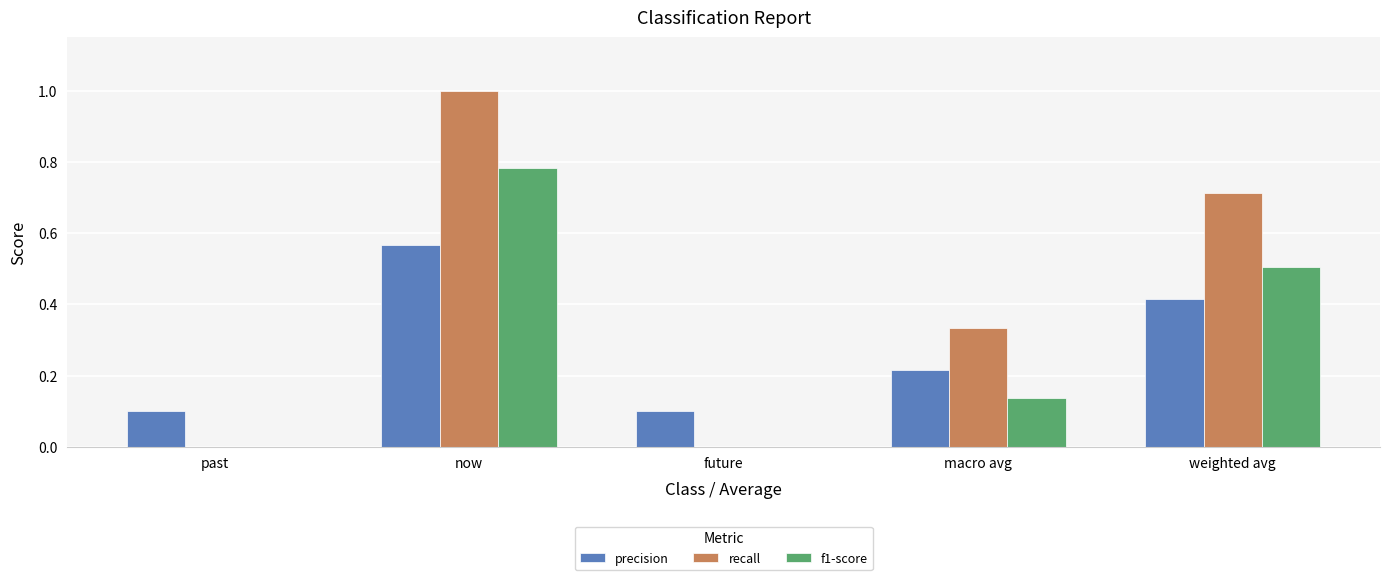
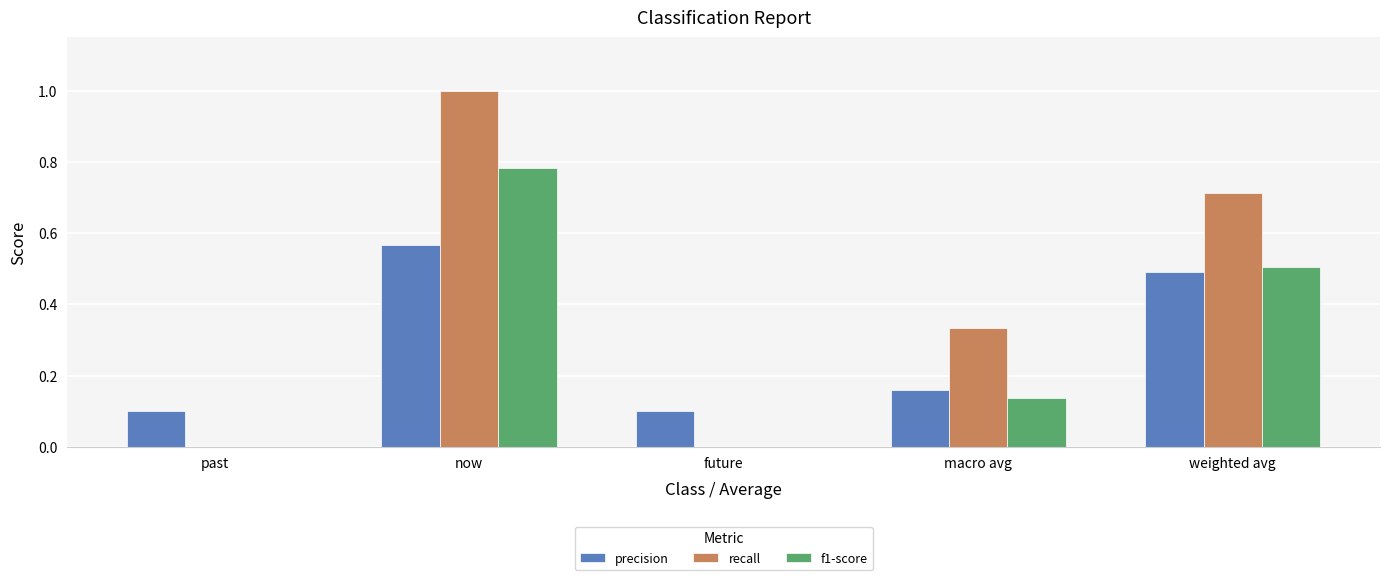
  {
    "precision": {
      "past": 0.10,
      "now": 0.57,
      "future": 0.10,
-     "macro avg": 0.21,
-     "weighted avg": 0.42
+     "macro avg": 0.16,
+     "weighted avg": 0.49
    },
    "recall": {
      "past": 0.00,
      "now": 1.00,
      "future": 0.00,
      "macro avg": 0.33,
      "weighted avg": 0.71
    },
    "f1-score": {
      "past": 0.00,
      "now": 0.78,
      "future": 0.00,
      "macro avg": 0.14,
      "weighted avg": 0.50
    }
  }
